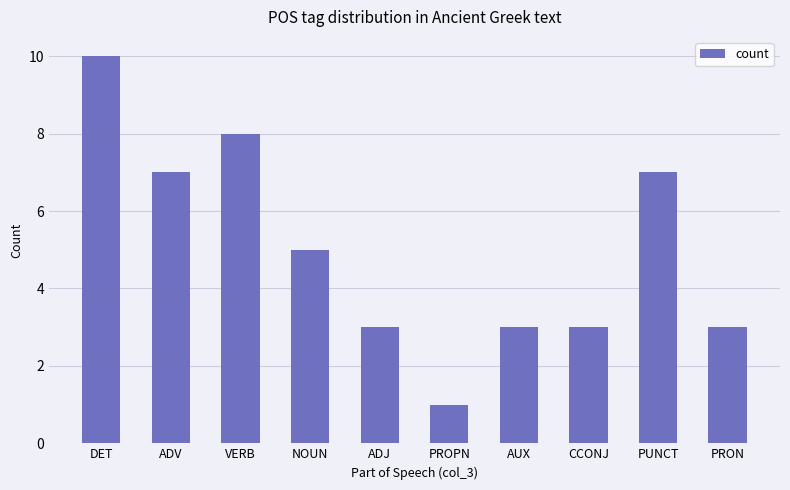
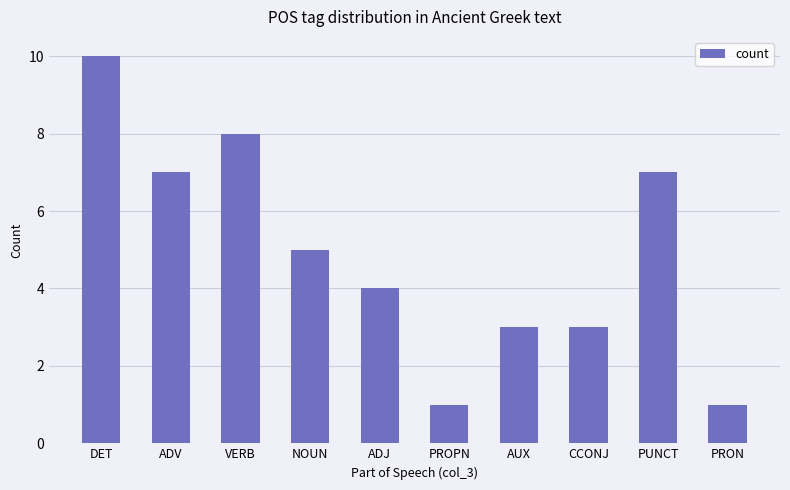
  {
    "DET": 10,
    "ADV": 7,
    "VERB": 8,
    "NOUN": 5,
-   "ADJ": 3,
+   "ADJ": 4,
    "PROPN": 1,
    "AUX": 3,
    "CCONJ": 3,
    "PUNCT": 7,
-   "PRON": 3
+   "PRON": 1
  }
